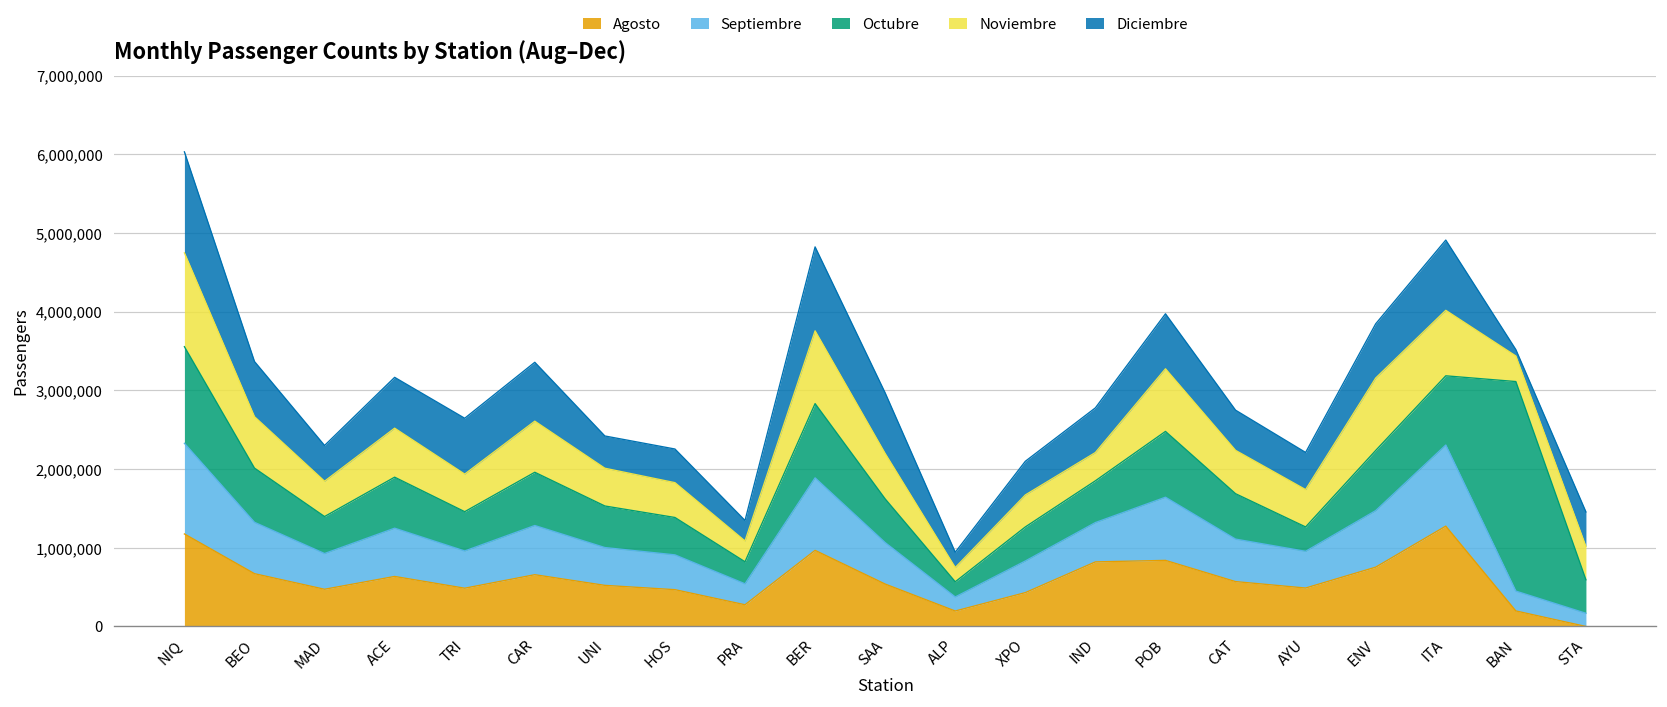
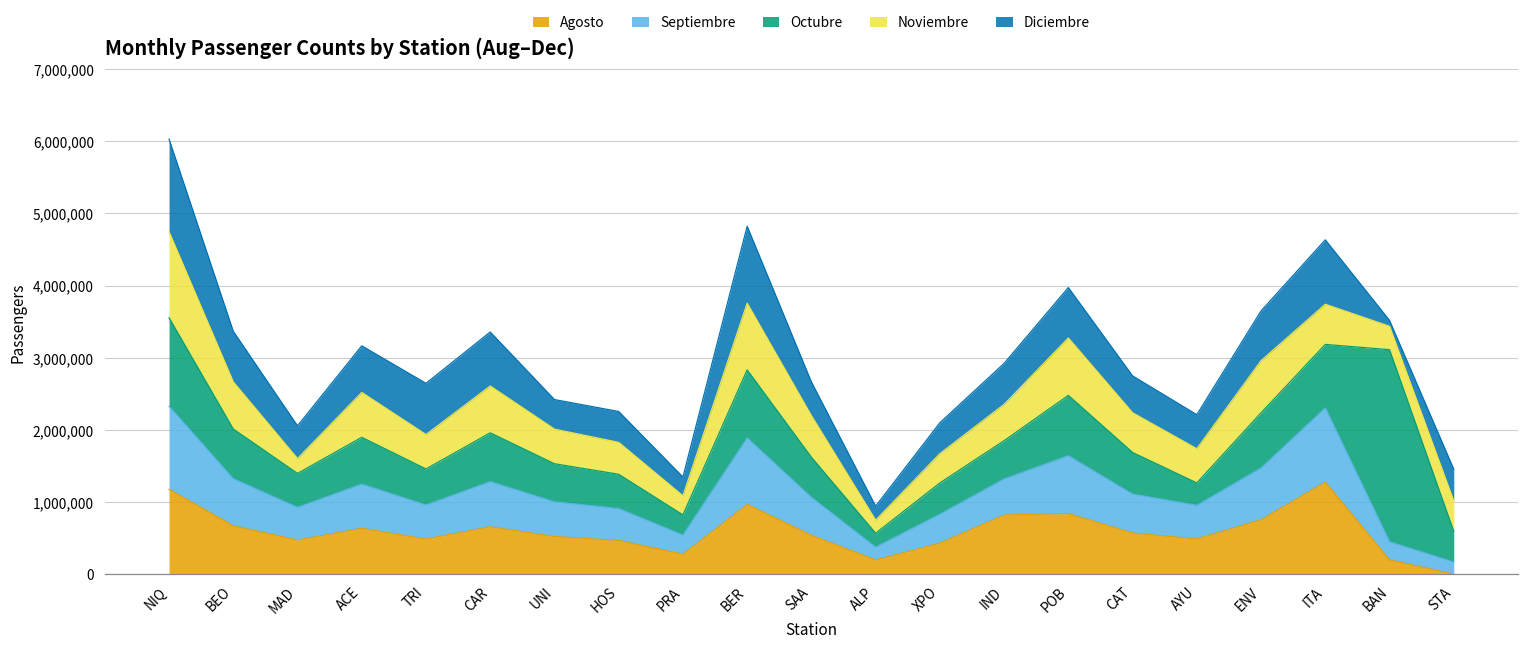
  {
    "Agosto": {
      "NIQ": "1,200,000",
      "BEO": "700,000",
      "MAD": "500,000",
      "ACE": "600,000",
      "TRI": "500,000",
      "CAR": "700,000",
      "UNI": "500,000",
      "HOS": "500,000",
      "PRA": "300,000",
      "BER": "1,000,000",
      "SAA": "500,000",
      "ALP": "200,000",
      "XPO": "400,000",
      "IND": "800,000",
      "POB": "800,000",
      "CAT": "600,000",
      "AYU": "500,000",
      "ENV": "800,000",
      "ITA": "1,300,000",
      "BAN": "200,000",
      "STA": "0"
    },
    "Septiembre": {
      "NIQ": "1,200,000",
      "BEO": "700,000",
      "MAD": "500,000",
      "ACE": "600,000",
      "TRI": "500,000",
      "CAR": "600,000",
      "UNI": "500,000",
      "HOS": "400,000",
      "PRA": "300,000",
      "BER": "900,000",
      "SAA": "500,000",
      "ALP": "200,000",
      "XPO": "400,000",
      "IND": "500,000",
      "POB": "800,000",
      "CAT": "500,000",
      "AYU": "500,000",
      "ENV": "700,000",
      "ITA": "1,000,000",
      "BAN": "300,000",
      "STA": "200,000"
    },
    "Octubre": {
      "NIQ": "1,200,000",
      "BEO": "700,000",
      "MAD": "500,000",
      "ACE": "600,000",
      "TRI": "500,000",
      "CAR": "700,000",
      "UNI": "500,000",
      "HOS": "500,000",
      "PRA": "300,000",
      "BER": "900,000",
      "SAA": "600,000",
      "ALP": "200,000",
      "XPO": "400,000",
      "IND": "500,000",
      "POB": "800,000",
      "CAT": "600,000",
      "AYU": "300,000",
      "ENV": "800,000",
      "ITA": "900,000",
      "BAN": "2,700,000",
      "STA": "400,000"
    },
    "Noviembre": {
      "NIQ": "1,200,000",
      "BEO": "700,000",
-     "MAD": "400,000",
+     "MAD": "200,000",
      "ACE": "600,000",
      "TRI": "500,000",
      "CAR": "600,000",
      "UNI": "500,000",
      "HOS": "400,000",
      "PRA": "300,000",
      "BER": "900,000",
      "SAA": "600,000",
      "ALP": "200,000",
      "XPO": "400,000",
-     "IND": "400,000",
+     "IND": "500,000",
      "POB": "800,000",
      "CAT": "600,000",
      "AYU": "500,000",
-     "ENV": "900,000",
-     "ITA": "800,000",
+     "ENV": "700,000",
+     "ITA": "600,000",
      "BAN": "300,000",
      "STA": "400,000"
    },
    "Diciembre": {
      "NIQ": "1,300,000",
      "BEO": "700,000",
      "MAD": "500,000",
      "ACE": "600,000",
      "TRI": "700,000",
      "CAR": "700,000",
      "UNI": "400,000",
      "HOS": "400,000",
      "PRA": "300,000",
      "BER": "1,100,000",
-     "SAA": "800,000",
+     "SAA": "500,000",
      "ALP": "200,000",
      "XPO": "400,000",
      "IND": "600,000",
      "POB": "700,000",
      "CAT": "500,000",
      "AYU": "500,000",
      "ENV": "700,000",
      "ITA": "900,000",
      "BAN": "100,000",
      "STA": "400,000"
    }
  }
